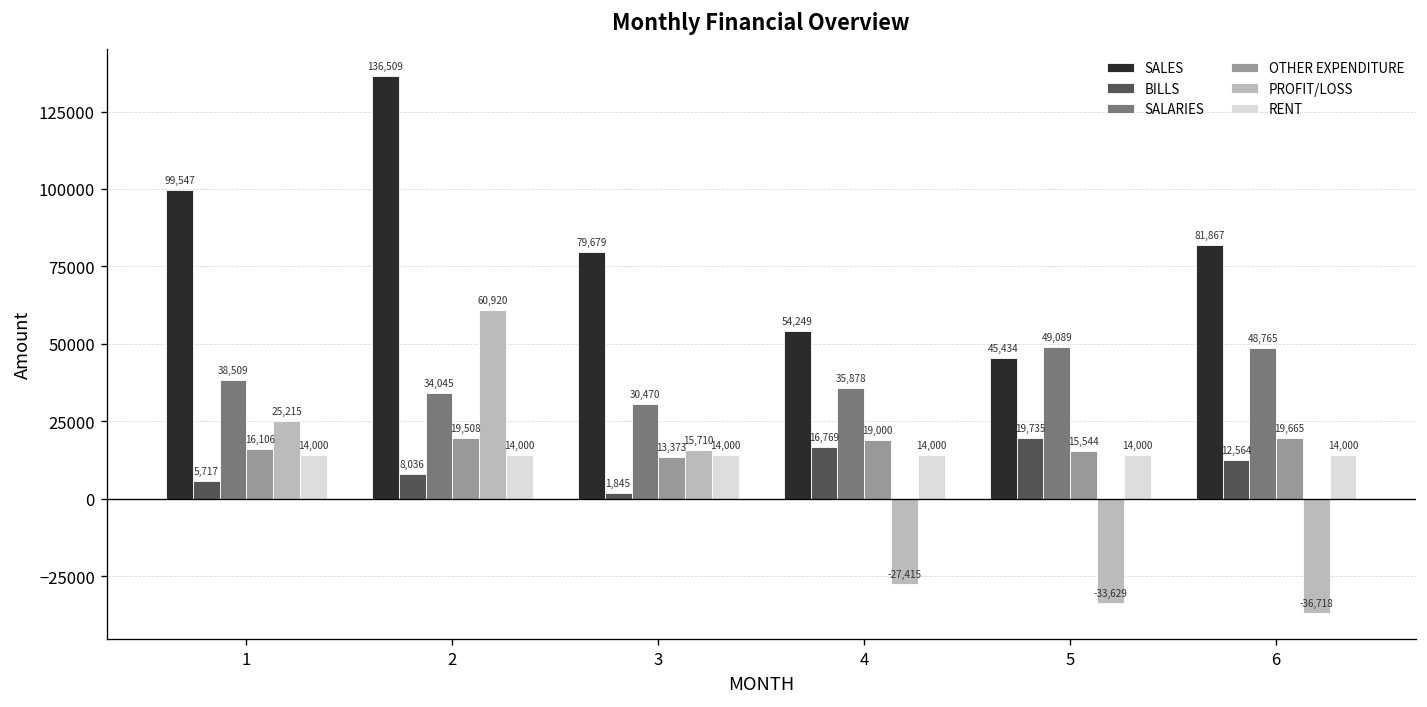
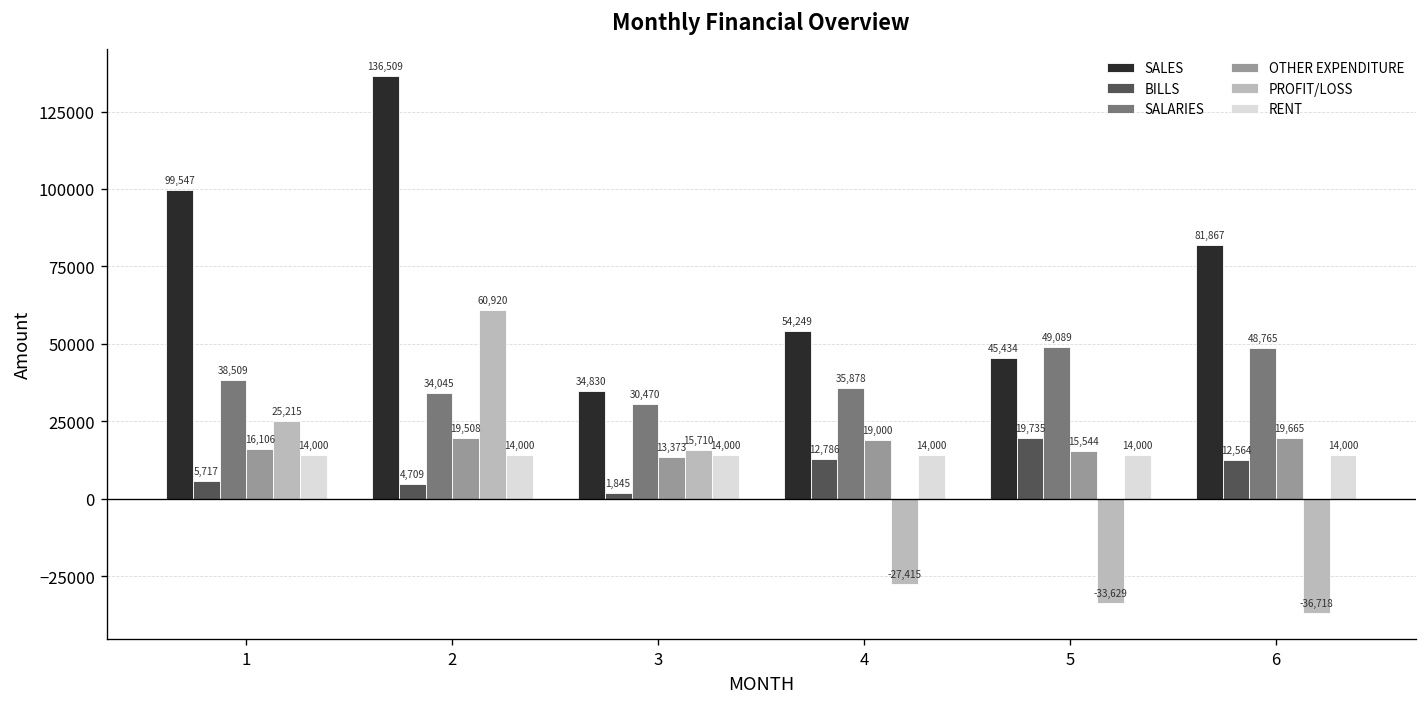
  {
    "SALES": {
      "1": "99,547",
      "2": "136,509",
-     "3": "79,679",
+     "3": "34,830",
      "4": "54,249",
      "5": "45,434",
      "6": "81,867"
    },
    "BILLS": {
      "1": "5,717",
-     "2": "8,036",
+     "2": "4,709",
      "3": "1,845",
-     "4": "16,769",
+     "4": "12,786",
      "5": "19,735",
      "6": "12,564"
    }
  }
